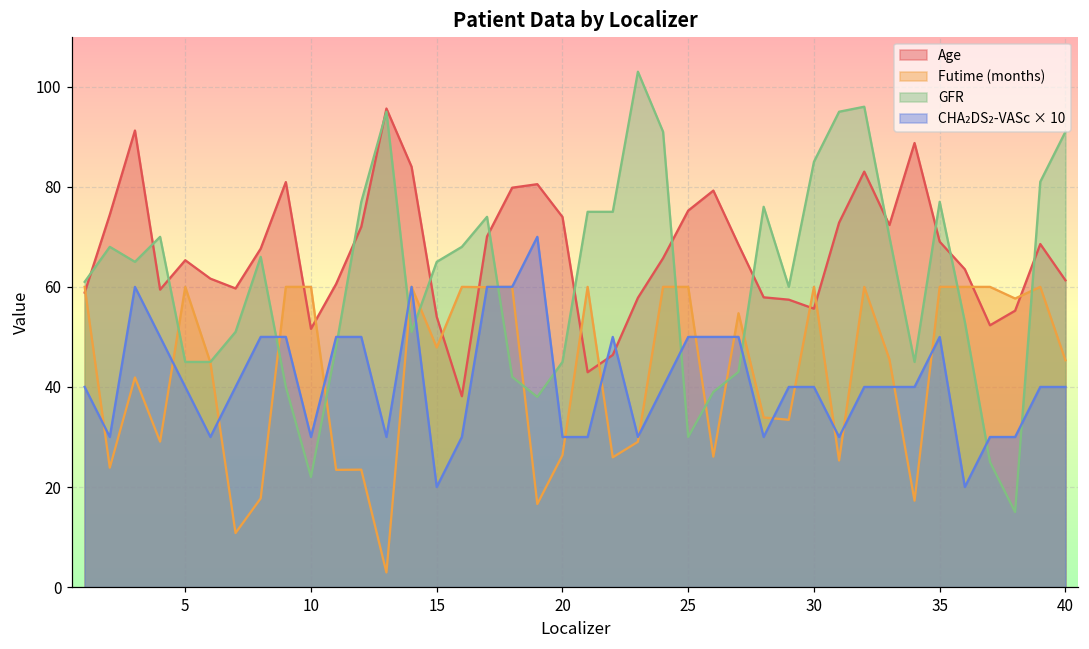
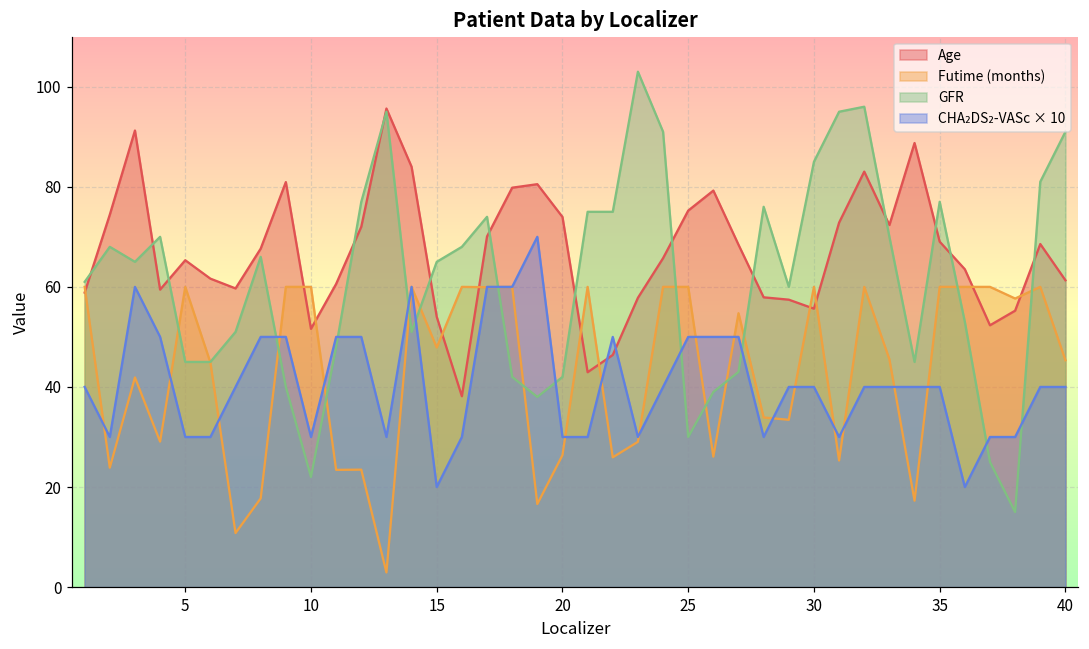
  {
    "GFR": {
      "5": 45,
      "10": 22,
      "15": 65,
-     "20": 45,
+     "20": 42,
      "25": 30,
      "30": 85,
      "35": 77
    },
    "CHA₂DS₂-VASc × 10": {
-     "5": 40,
+     "5": 30,
      "10": 30,
      "15": 20,
      "20": 30,
      "25": 50,
      "30": 40,
-     "35": 50,
+     "35": 40,
      "40": 40
    }
  }
